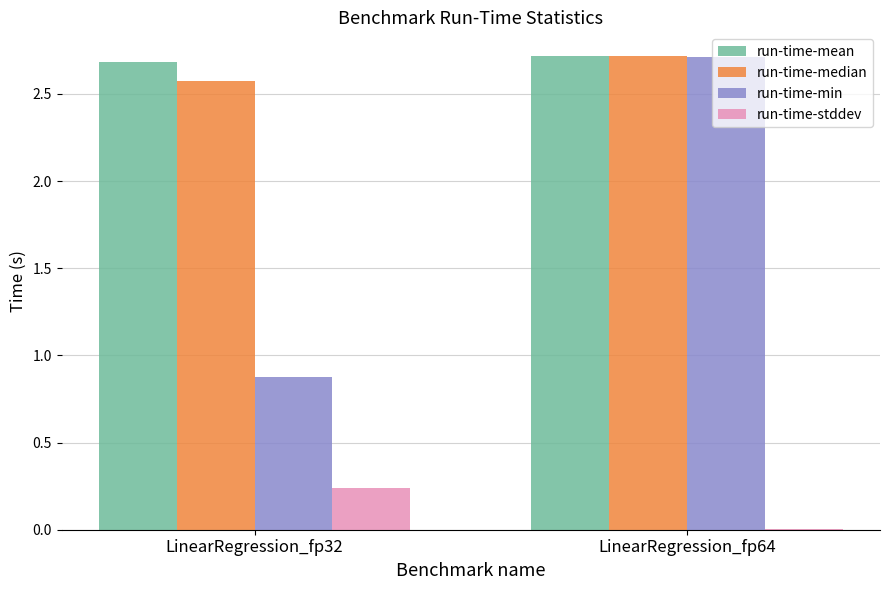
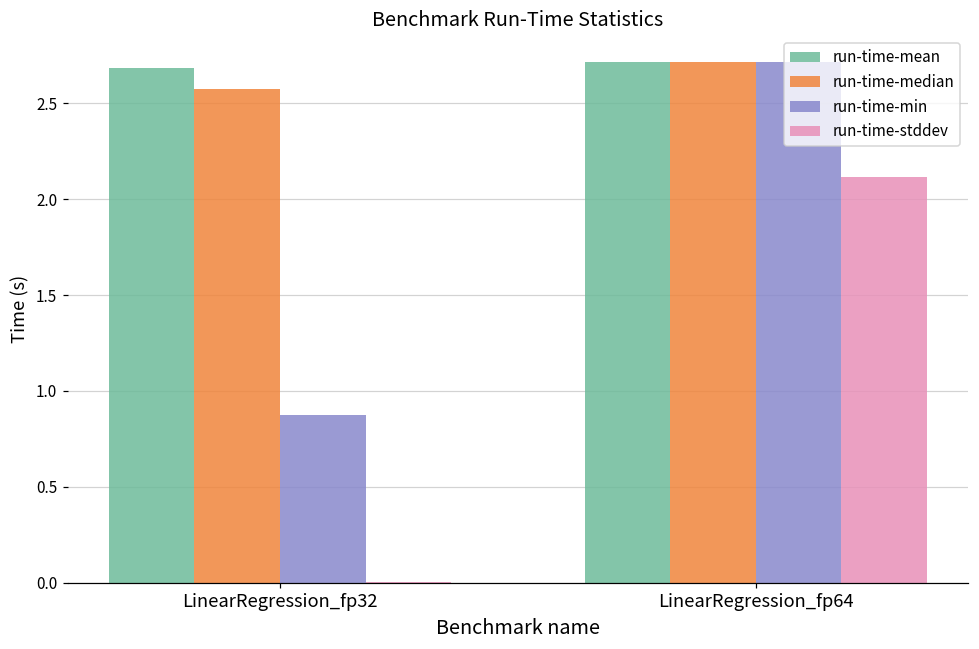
  {
    "run-time-mean": {
      "LinearRegression_fp32": 2.69,
      "LinearRegression_fp64": 2.72
    },
    "run-time-median": {
      "LinearRegression_fp32": 2.57,
      "LinearRegression_fp64": 2.71
    },
    "run-time-min": {
      "LinearRegression_fp32": 0.88
    },
    "run-time-stddev": {
-     "LinearRegression_fp32": 0.24,
-     "LinearRegression_fp64": 0.01
+     "LinearRegression_fp32": 0.01,
+     "LinearRegression_fp64": 2.11
    }
  }
